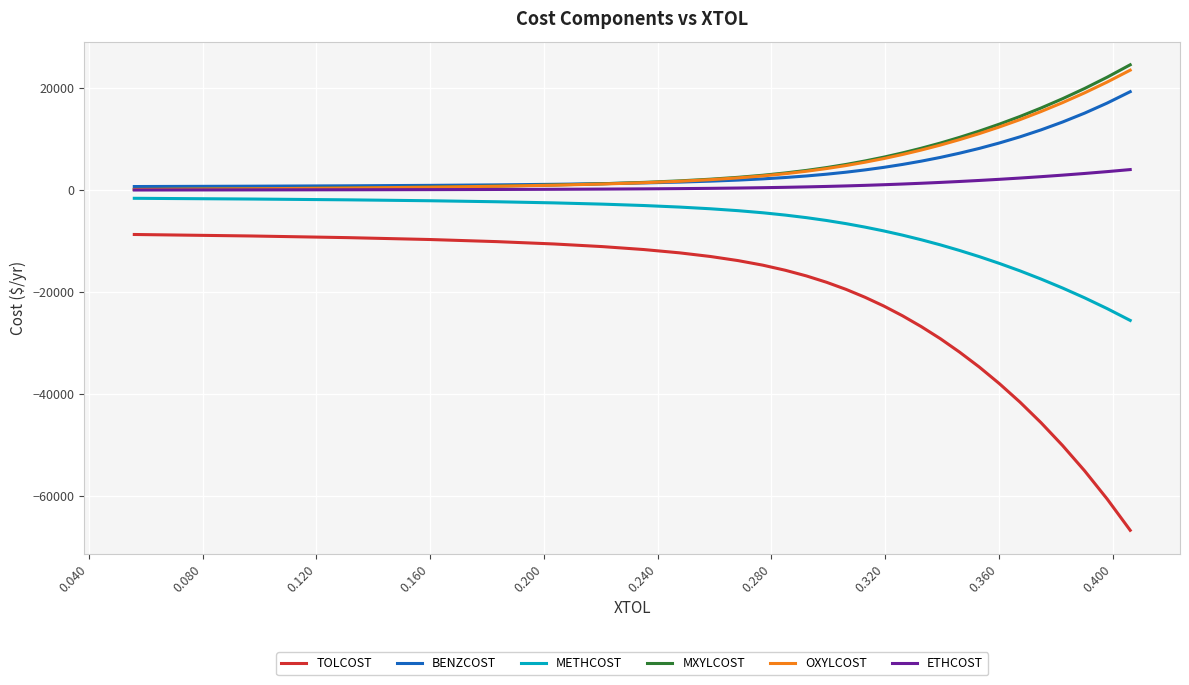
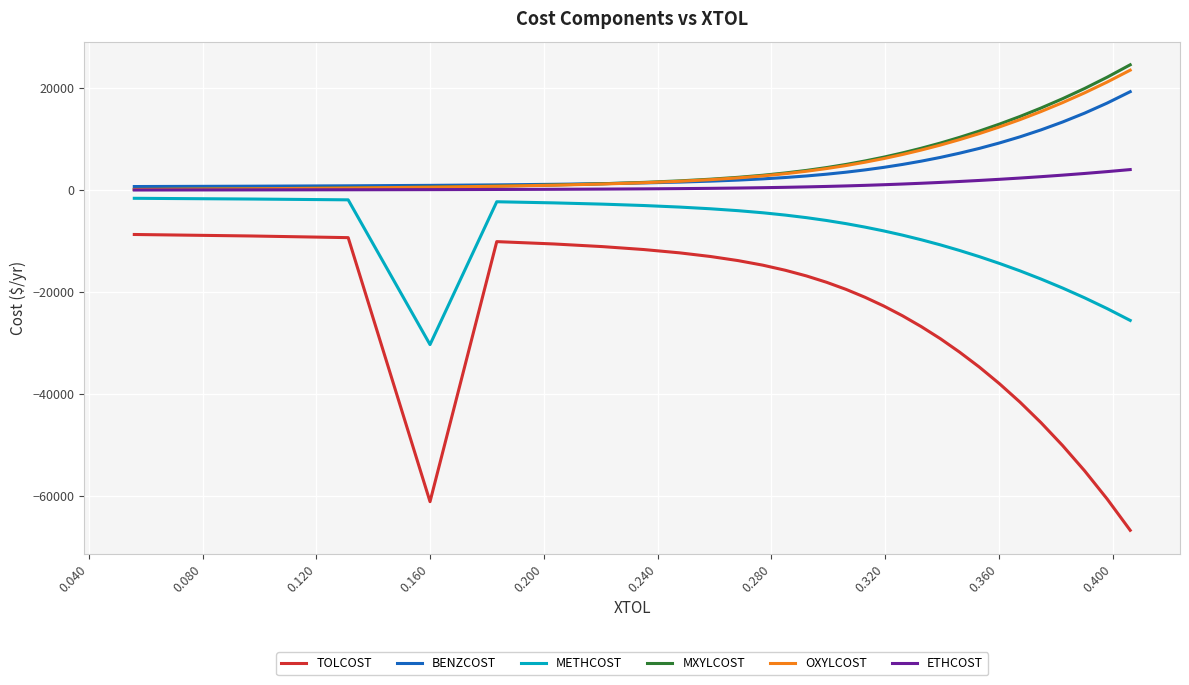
  {
    "TOLCOST": {
-     "0.160": -10000
+     "0.160": -61000
    },
    "METHCOST": {
-     "0.160": -2000
+     "0.160": -30000
    }
  }
